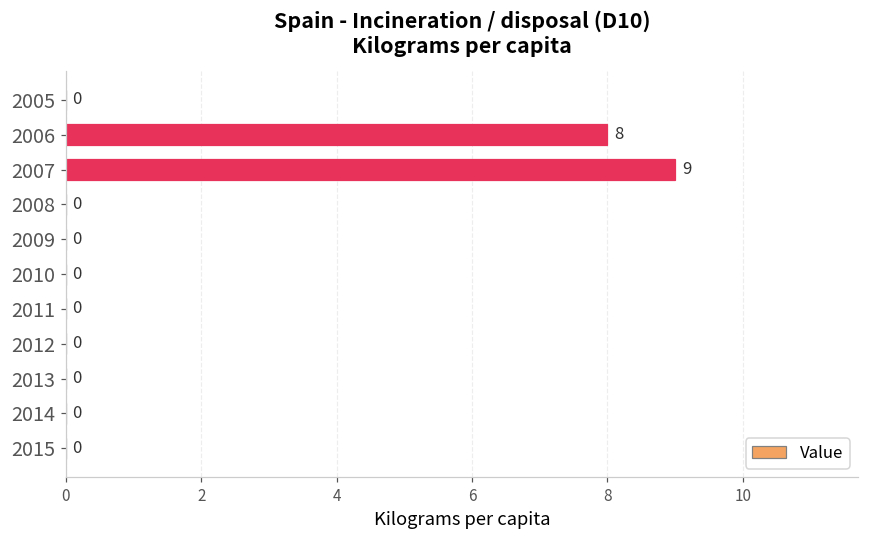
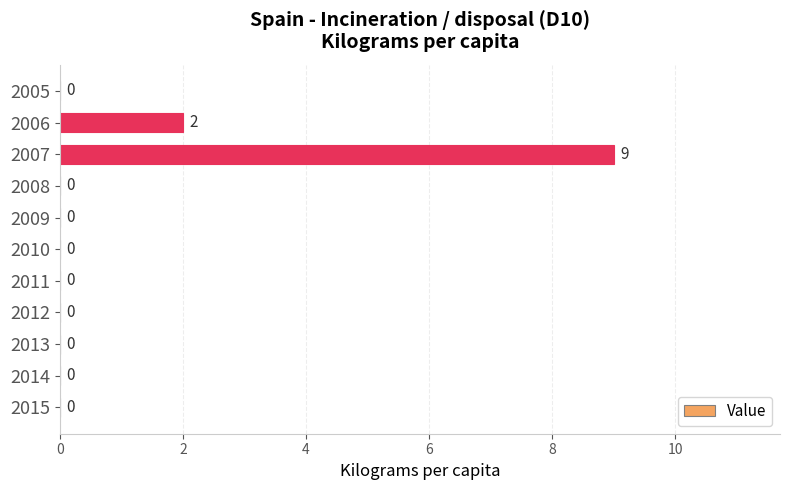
  {
    "2005": 0,
-   "2006": 8,
+   "2006": 2,
    "2007": 9,
    "2008": 0,
    "2009": 0,
    "2010": 0,
    "2011": 0,
    "2012": 0,
    "2013": 0,
    "2014": 0,
    "2015": 0
  }
